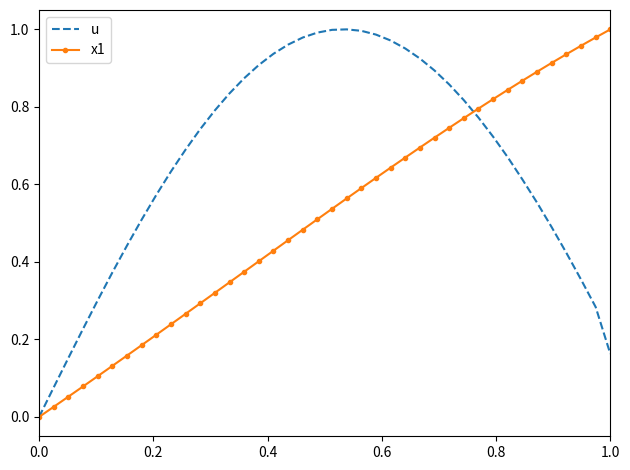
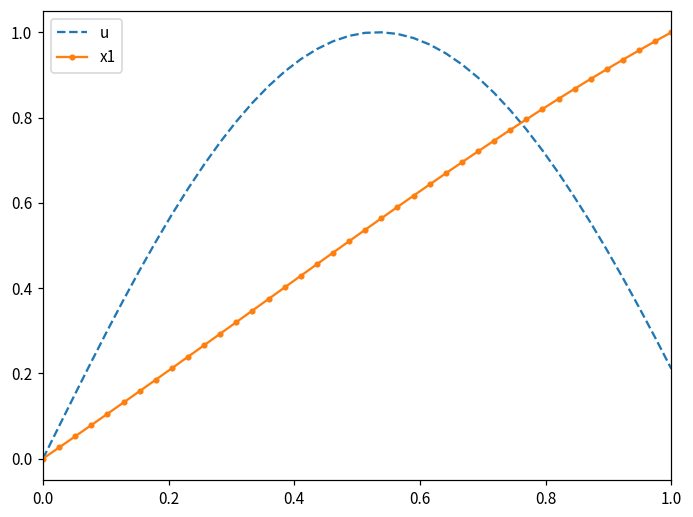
  {
    "u": {
-     "1.0": 0.16
+     "1.0": 0.21
    },
    "x1": {
      "1.0": 1.00
    }
  }
